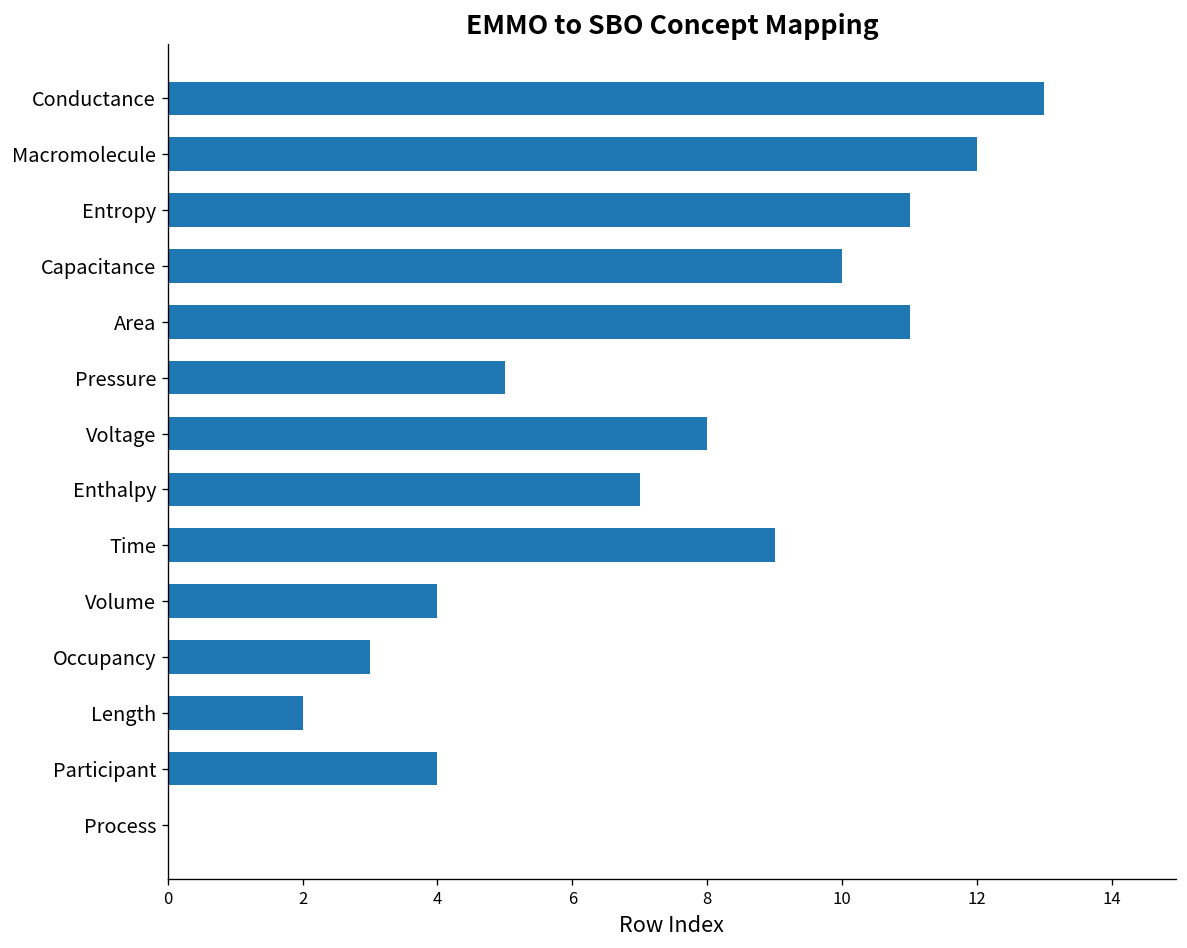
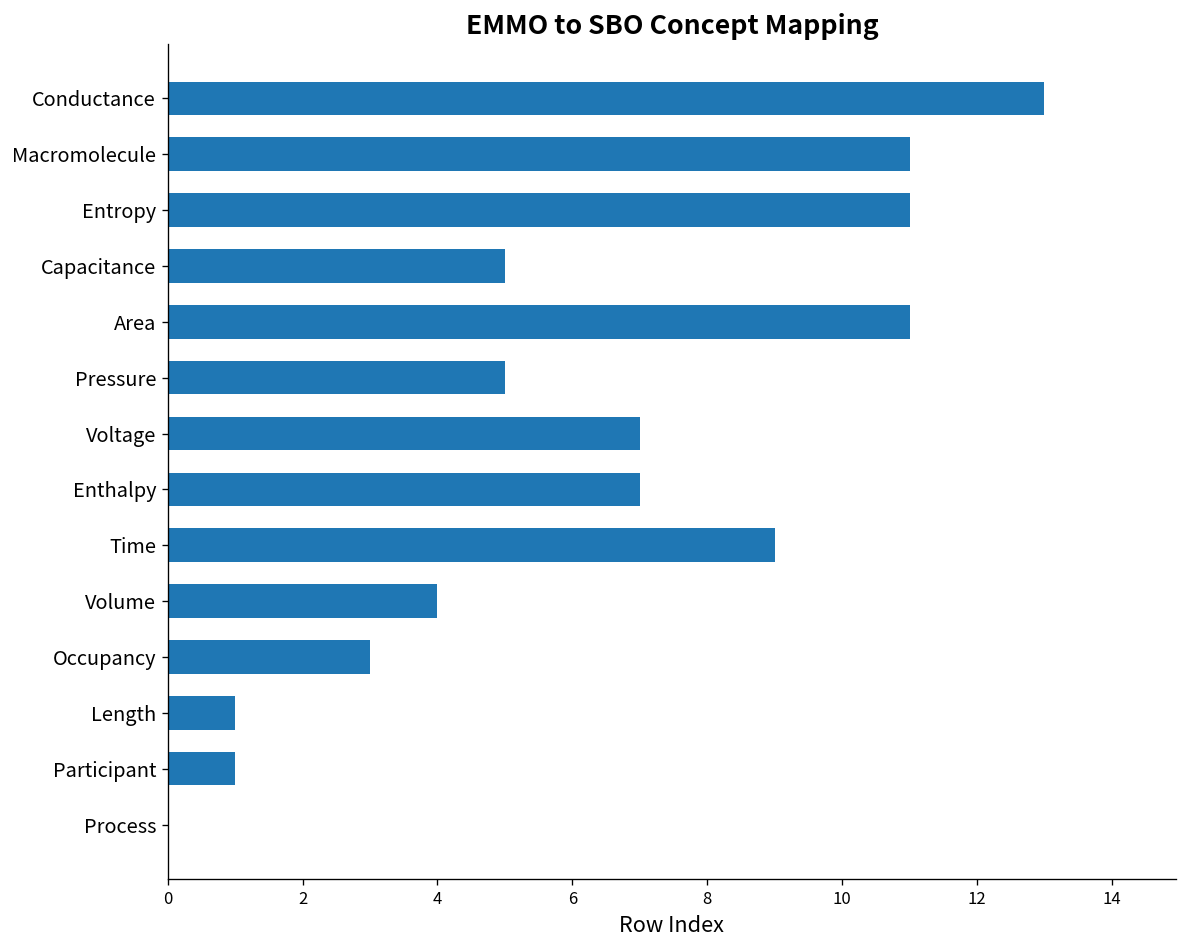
  {
    "Conductance": 13,
-   "Macromolecule": 12,
+   "Macromolecule": 11,
    "Entropy": 11,
-   "Capacitance": 10,
+   "Capacitance": 5,
    "Area": 11,
    "Pressure": 5,
-   "Voltage": 8,
+   "Voltage": 7,
    "Enthalpy": 7,
    "Time": 9,
    "Volume": 4,
    "Occupancy": 3,
-   "Length": 2,
-   "Participant": 4,
+   "Length": 1,
+   "Participant": 1,
    "Process": 0
  }
